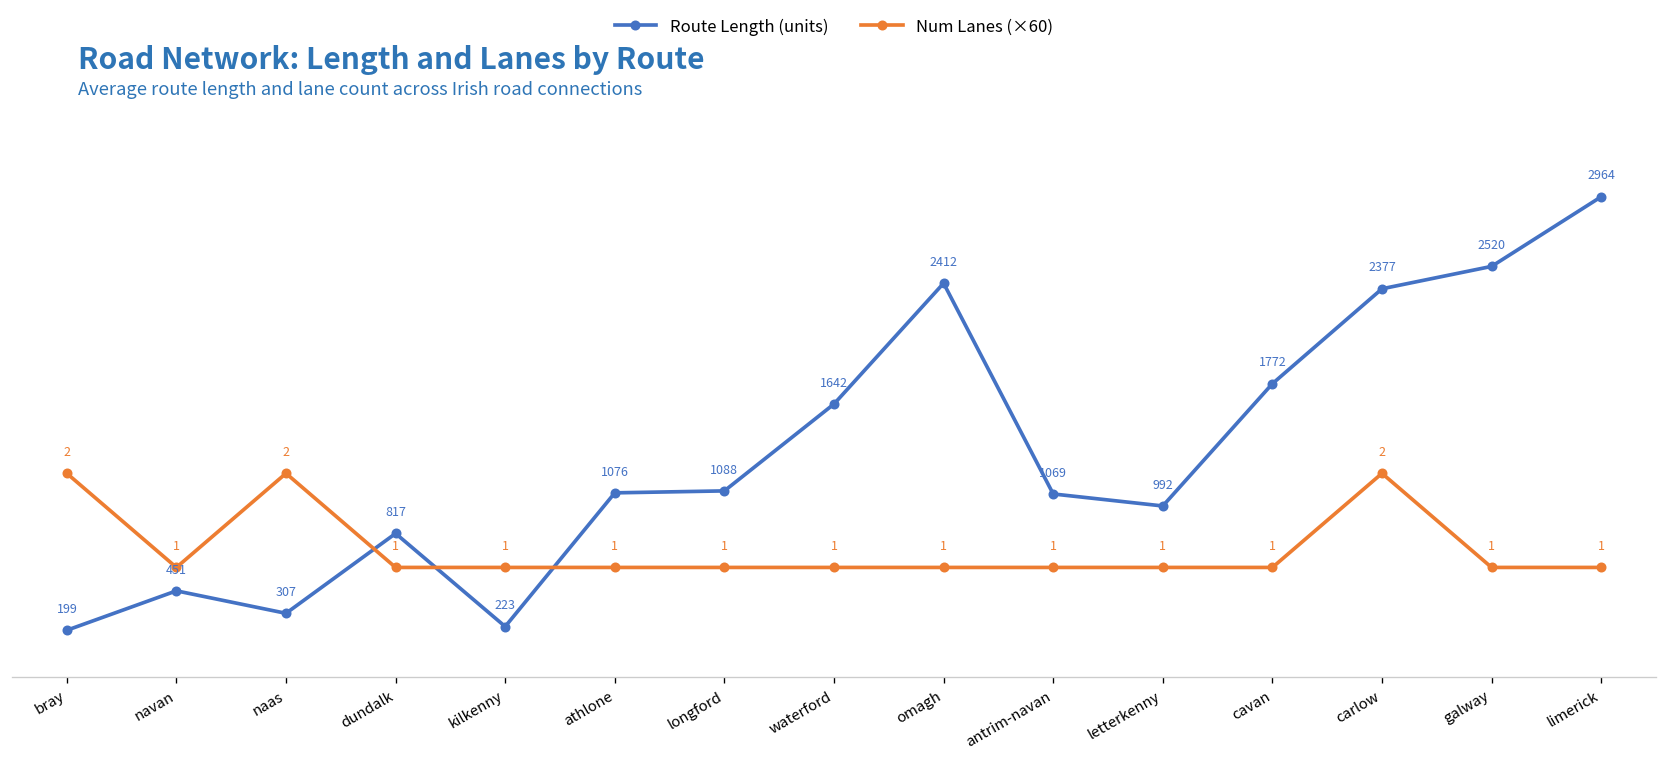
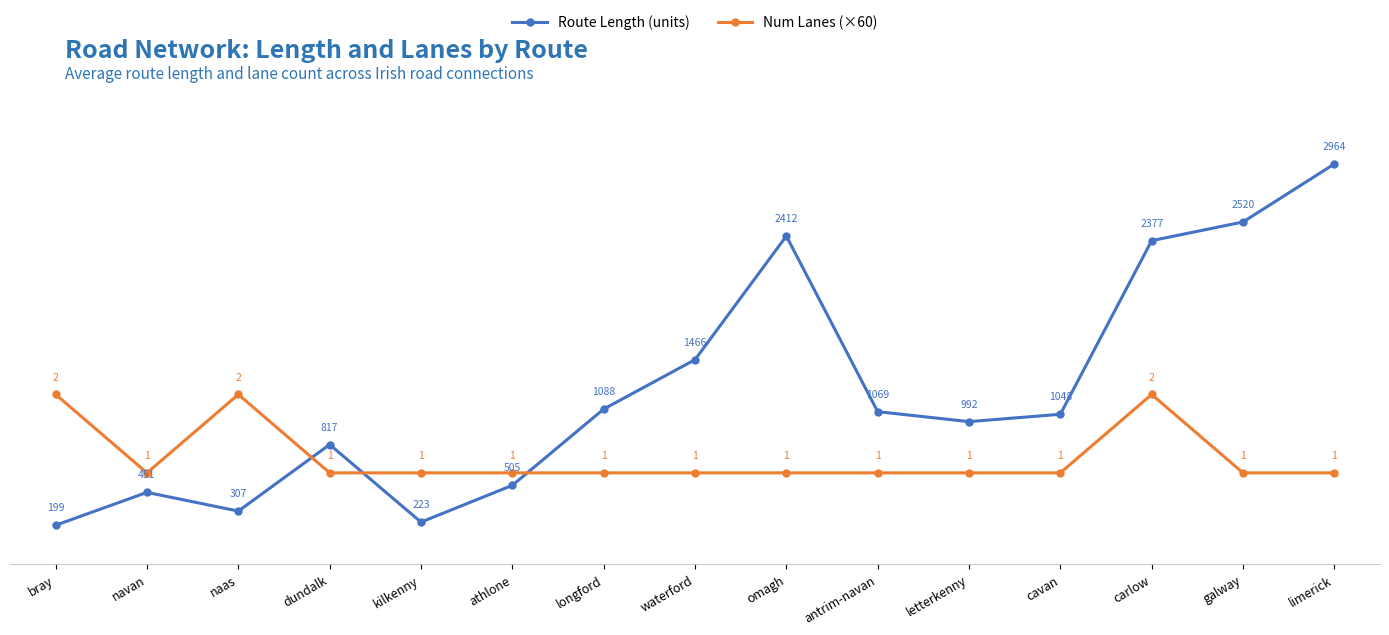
  {
    "Route Length (units)": {
      "bray": 199,
      "naas": 307,
      "dundalk": 817,
      "kilkenny": 223,
-     "athlone": 1076,
+     "athlone": 505,
      "longford": 1088,
-     "waterford": 1642,
+     "waterford": 1466,
      "omagh": 2412,
      "antrim-navan": 1069,
      "letterkenny": 992,
-     "cavan": 1772,
+     "cavan": 1048,
      "carlow": 2377,
      "galway": 2520,
      "limerick": 2964
    }
  }
